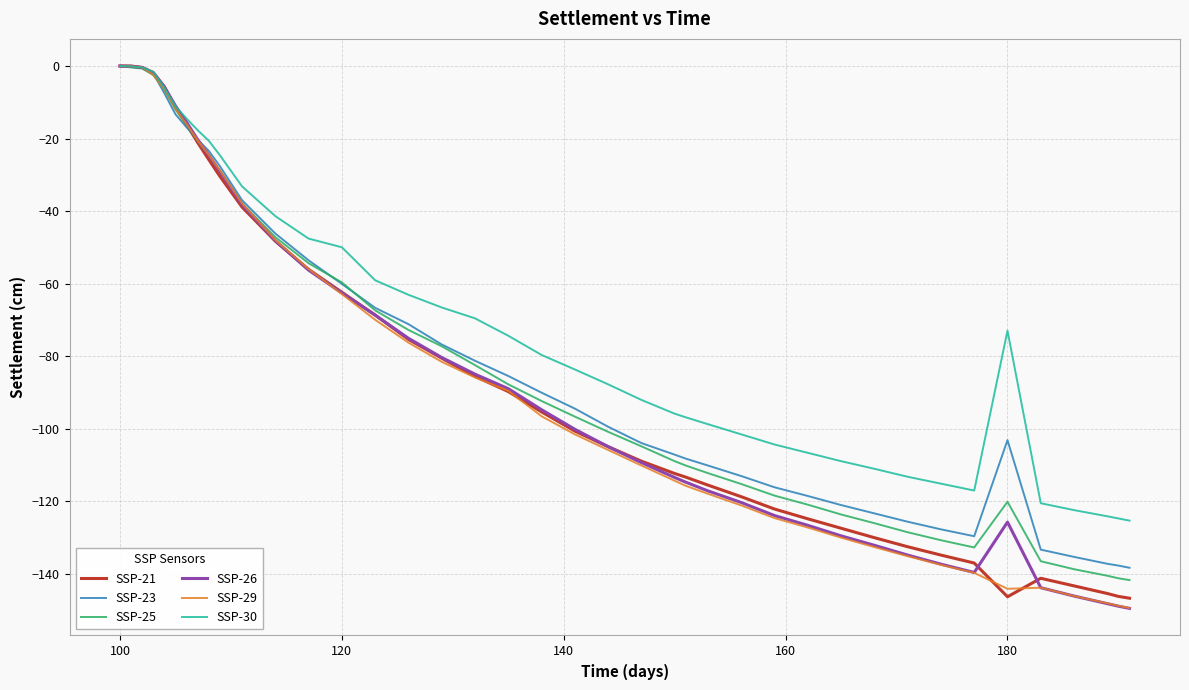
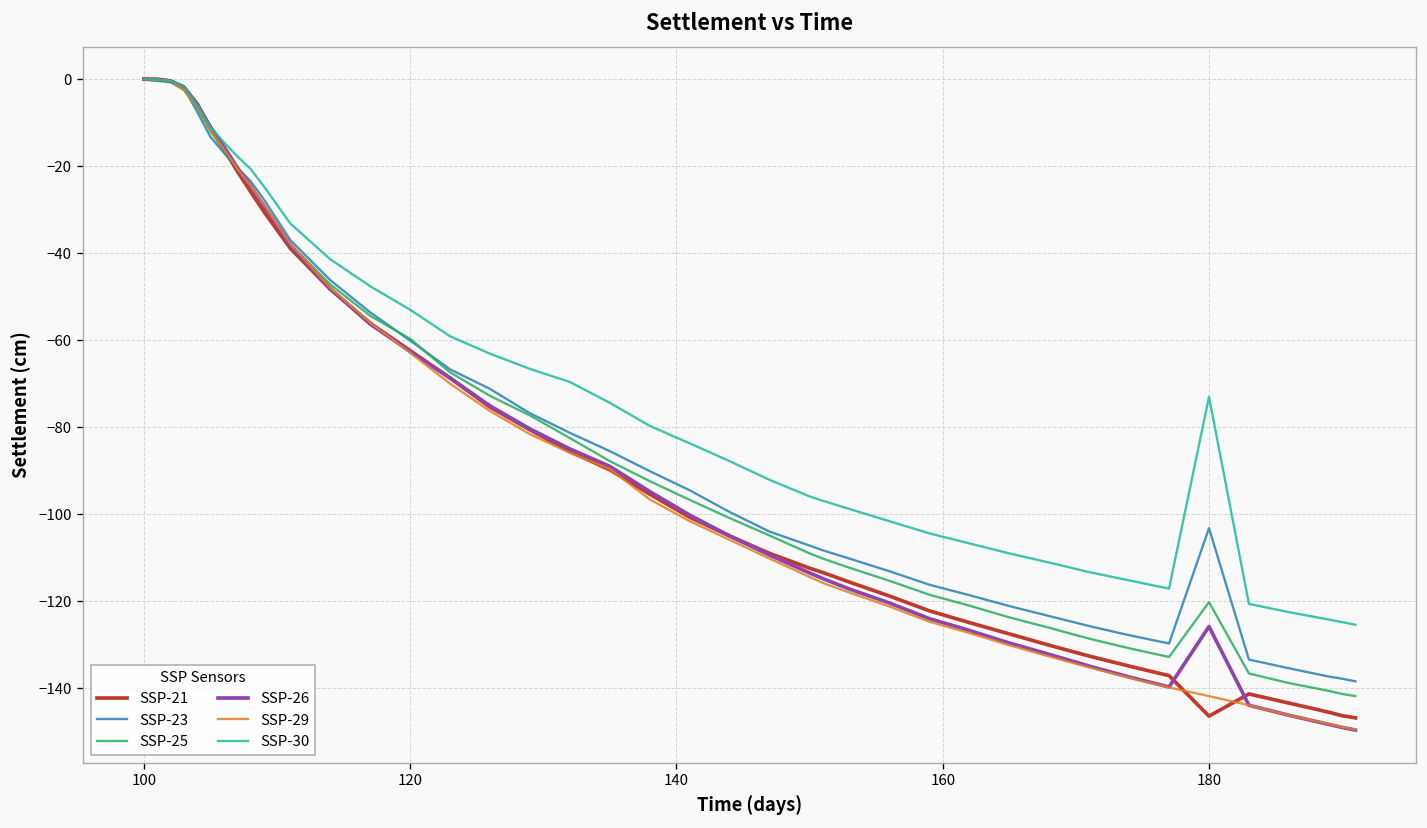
  {
    "SSP-21": {
      "180": -146
    },
    "SSP-23": {
      "180": -103
    },
    "SSP-25": {
      "180": -120
    },
    "SSP-26": {
      "180": -126
    },
    "SSP-29": {
-     "180": -144
+     "180": -142
    },
    "SSP-30": {
-     "120": -50,
+     "120": -53,
      "180": -73
    }
  }
